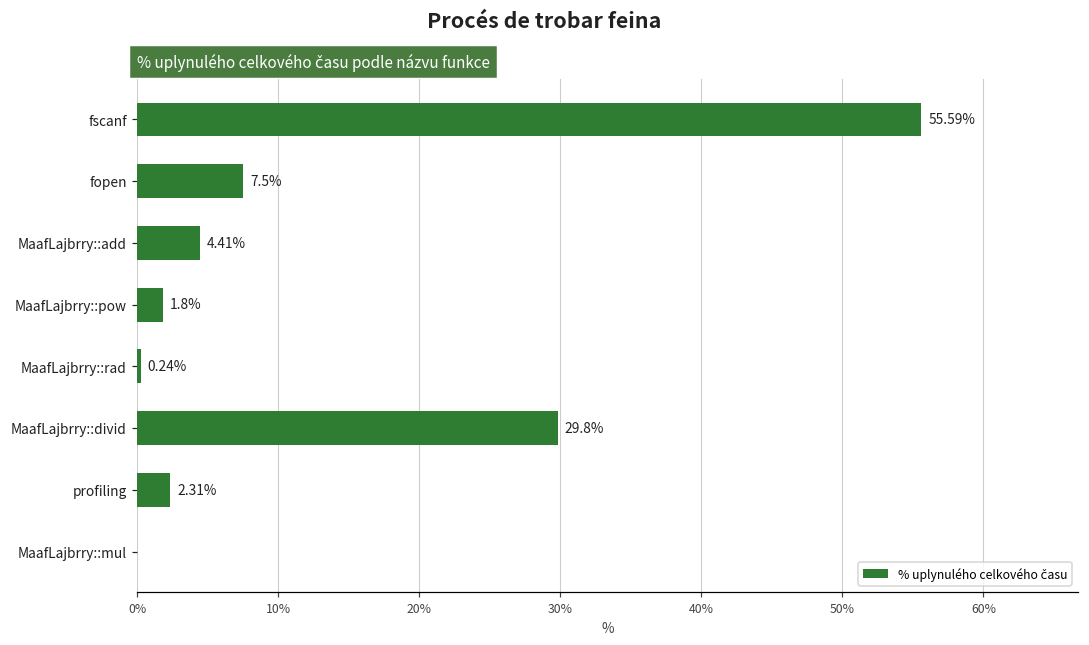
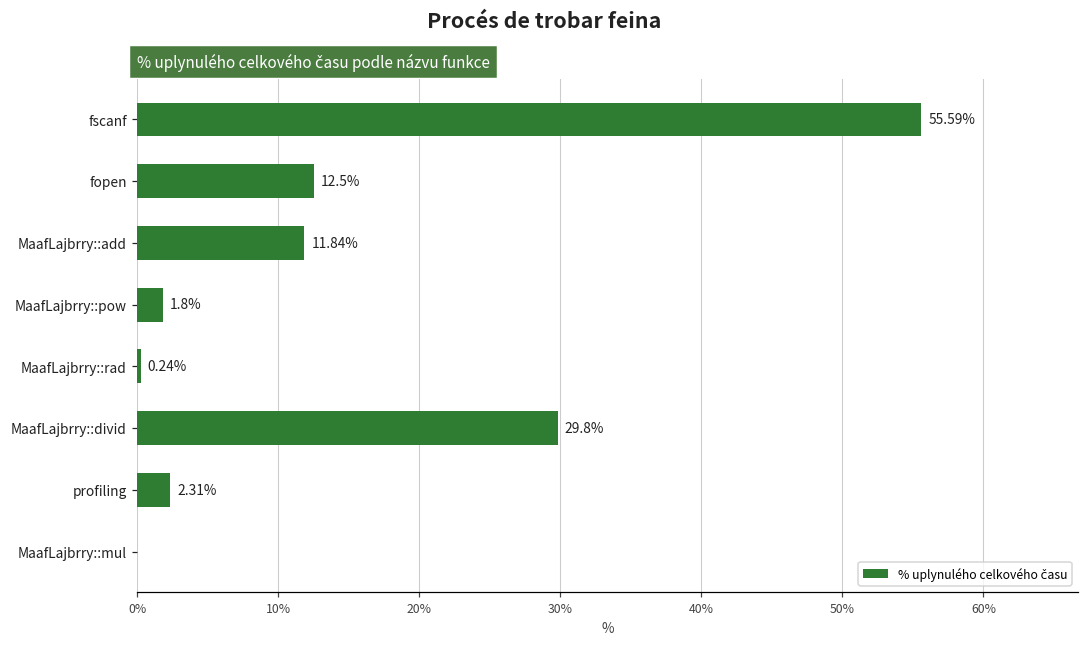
  {
    "fscanf": "55.59%",
-   "fopen": "7.5%",
-   "MaafLajbrry::add": "4.41%",
+   "fopen": "12.5%",
+   "MaafLajbrry::add": "11.84%",
    "MaafLajbrry::pow": "1.8%",
    "MaafLajbrry::rad": "0.24%",
    "MaafLajbrry::divid": "29.8%",
    "profiling": "2.31%"
  }
